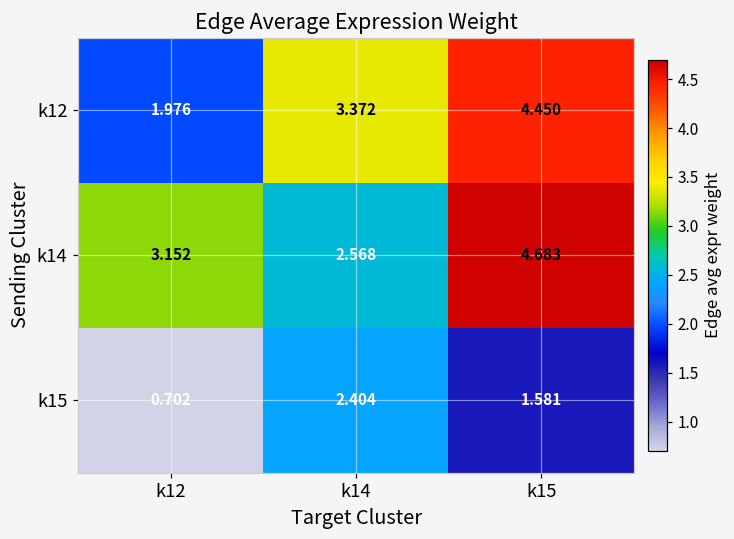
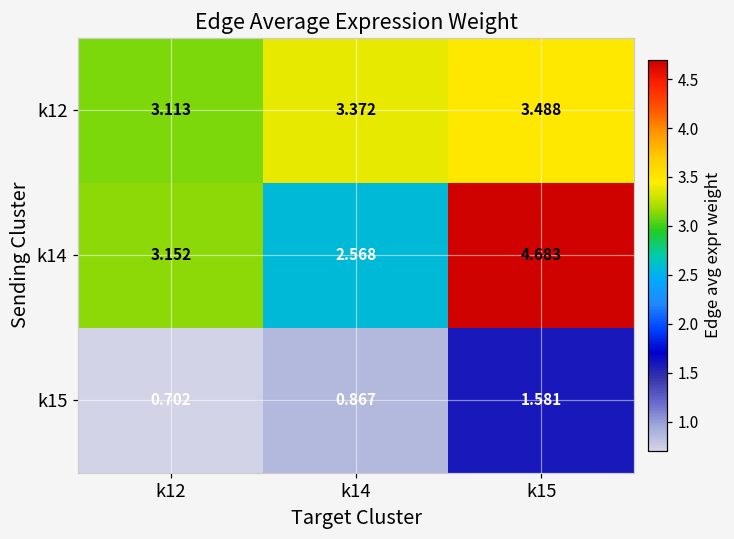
  {
    "k12": {
-     "k12": 1.976,
+     "k12": 3.113,
      "k14": 3.372,
-     "k15": 4.450
+     "k15": 3.488
    },
    "k14": {
      "k12": 3.152,
      "k14": 2.568,
      "k15": 4.683
    },
    "k15": {
-     "k14": 2.404,
+     "k14": 0.867,
      "k15": 1.581
    }
  }
